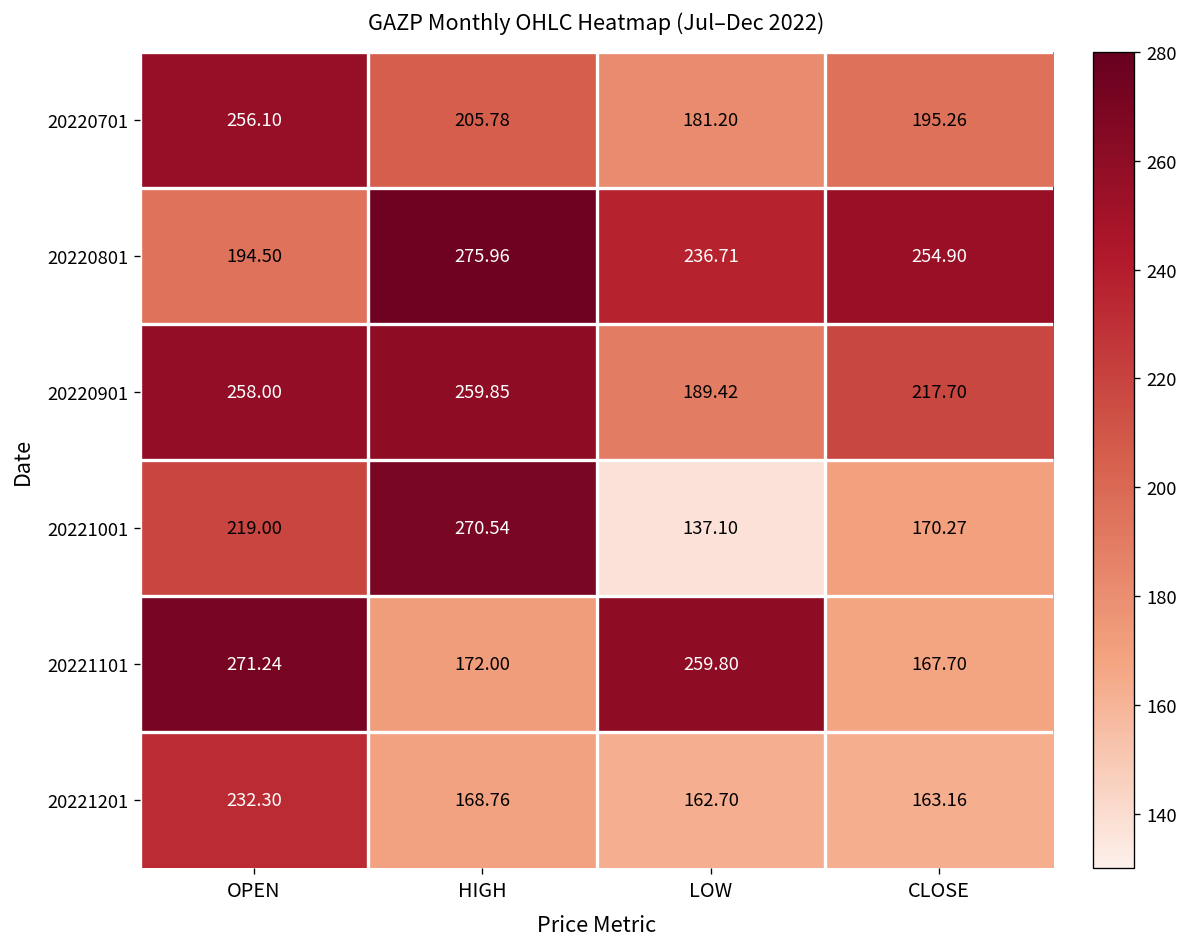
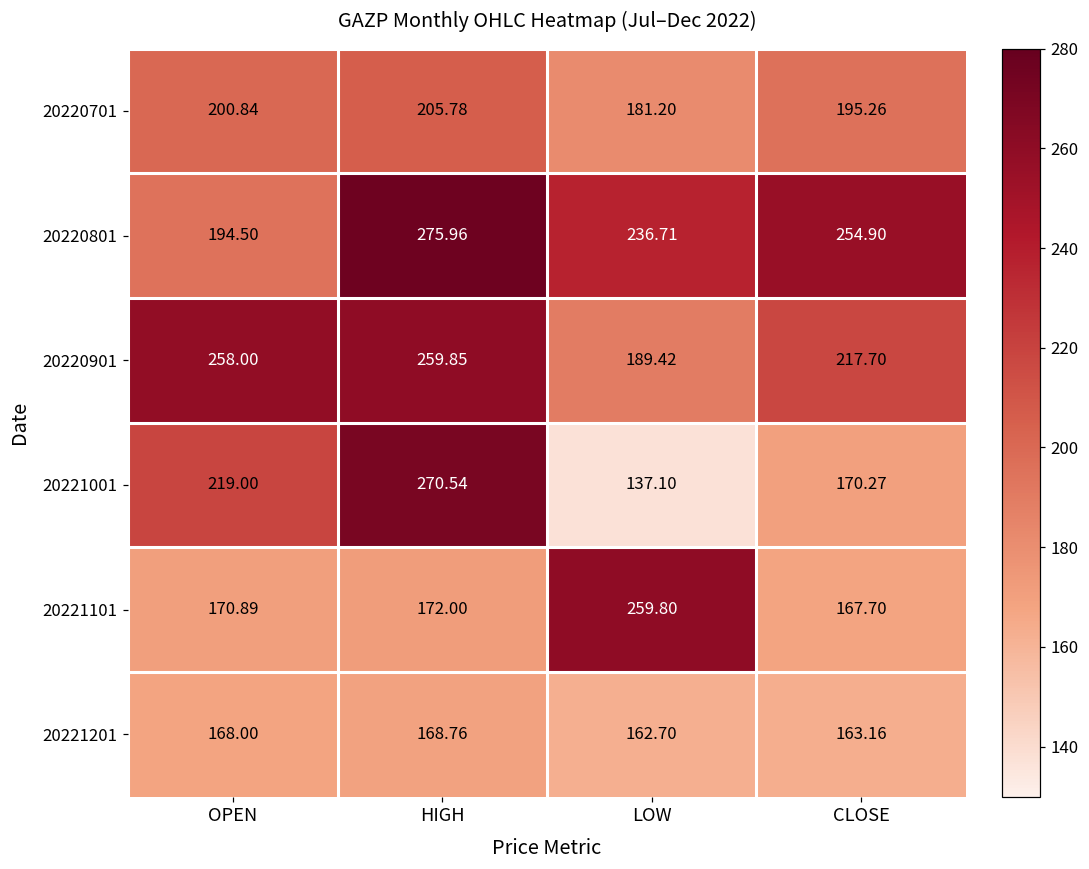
  {
    "20220701": {
-     "OPEN": 256.10,
+     "OPEN": 200.84,
      "HIGH": 205.78,
      "LOW": 181.20,
      "CLOSE": 195.26
    },
    "20220801": {
      "OPEN": 194.50,
      "HIGH": 275.96,
      "LOW": 236.71,
      "CLOSE": 254.90
    },
    "20220901": {
      "OPEN": 258.00,
      "HIGH": 259.85,
      "LOW": 189.42,
      "CLOSE": 217.70
    },
    "20221001": {
      "OPEN": 219.00,
      "HIGH": 270.54,
      "LOW": 137.10,
      "CLOSE": 170.27
    },
    "20221101": {
-     "OPEN": 271.24,
+     "OPEN": 170.89,
      "HIGH": 172.00,
      "LOW": 259.80,
      "CLOSE": 167.70
    },
    "20221201": {
-     "OPEN": 232.30,
+     "OPEN": 168.00,
      "HIGH": 168.76,
      "LOW": 162.70,
      "CLOSE": 163.16
    }
  }
